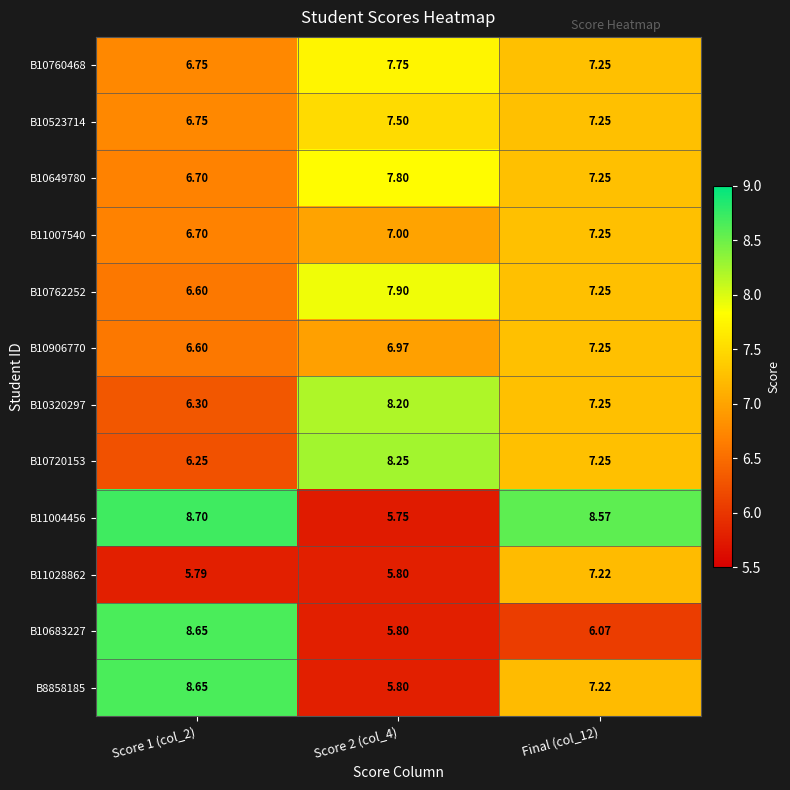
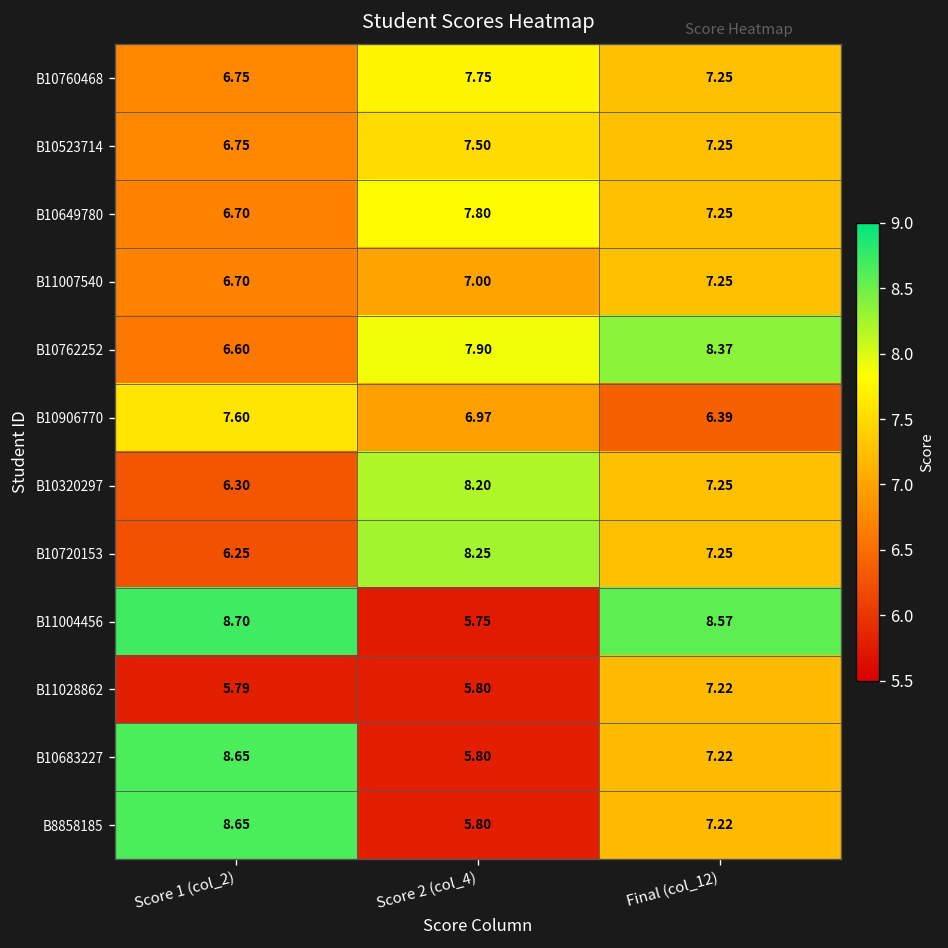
  {
    "B10760468": {
      "Score 1 (col_2)": 6.75,
      "Score 2 (col_4)": 7.75,
      "Final (col_12)": 7.25
    },
    "B10523714": {
      "Score 1 (col_2)": 6.75,
      "Score 2 (col_4)": 7.50,
      "Final (col_12)": 7.25
    },
    "B10649780": {
      "Score 1 (col_2)": 6.70,
      "Score 2 (col_4)": 7.80,
      "Final (col_12)": 7.25
    },
    "B11007540": {
      "Score 1 (col_2)": 6.70,
      "Score 2 (col_4)": 7.00,
      "Final (col_12)": 7.25
    },
    "B10762252": {
      "Score 1 (col_2)": 6.60,
      "Score 2 (col_4)": 7.90,
-     "Final (col_12)": 7.25
+     "Final (col_12)": 8.37
    },
    "B10906770": {
-     "Score 1 (col_2)": 6.60,
+     "Score 1 (col_2)": 7.60,
      "Score 2 (col_4)": 6.97,
-     "Final (col_12)": 7.25
+     "Final (col_12)": 6.39
    },
    "B10320297": {
      "Score 1 (col_2)": 6.30,
      "Score 2 (col_4)": 8.20,
      "Final (col_12)": 7.25
    },
    "B10720153": {
      "Score 1 (col_2)": 6.25,
      "Score 2 (col_4)": 8.25,
      "Final (col_12)": 7.25
    },
    "B11004456": {
      "Score 1 (col_2)": 8.70,
      "Score 2 (col_4)": 5.75,
      "Final (col_12)": 8.57
    },
    "B11028862": {
      "Score 1 (col_2)": 5.79,
      "Score 2 (col_4)": 5.80,
      "Final (col_12)": 7.22
    },
    "B10683227": {
      "Score 1 (col_2)": 8.65,
      "Score 2 (col_4)": 5.80,
-     "Final (col_12)": 6.07
+     "Final (col_12)": 7.22
    },
    "B8858185": {
      "Score 1 (col_2)": 8.65,
      "Score 2 (col_4)": 5.80,
      "Final (col_12)": 7.22
    }
  }
